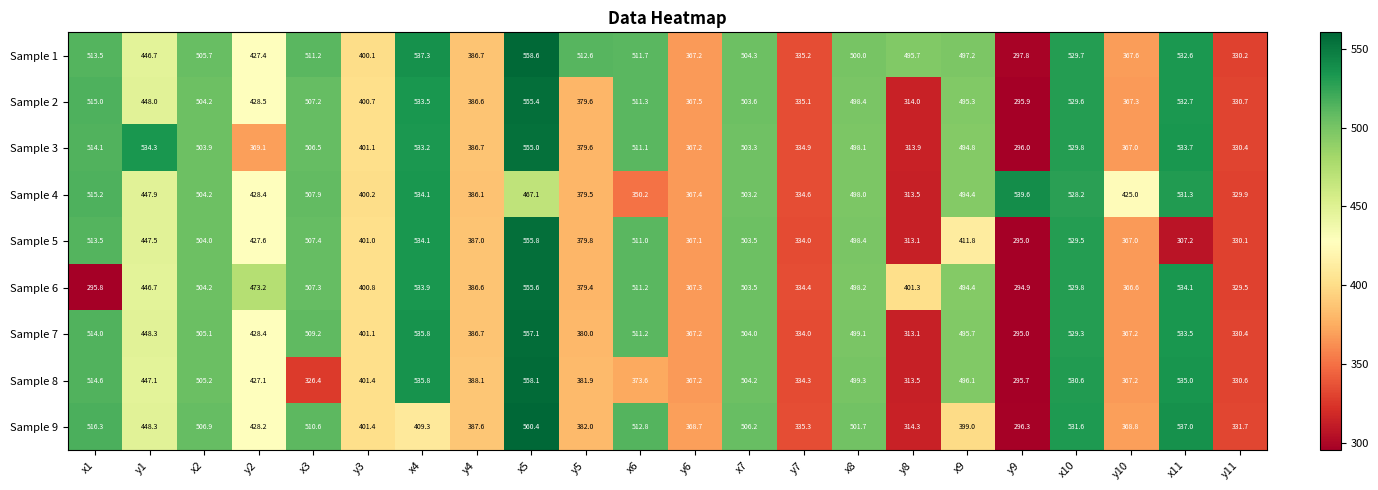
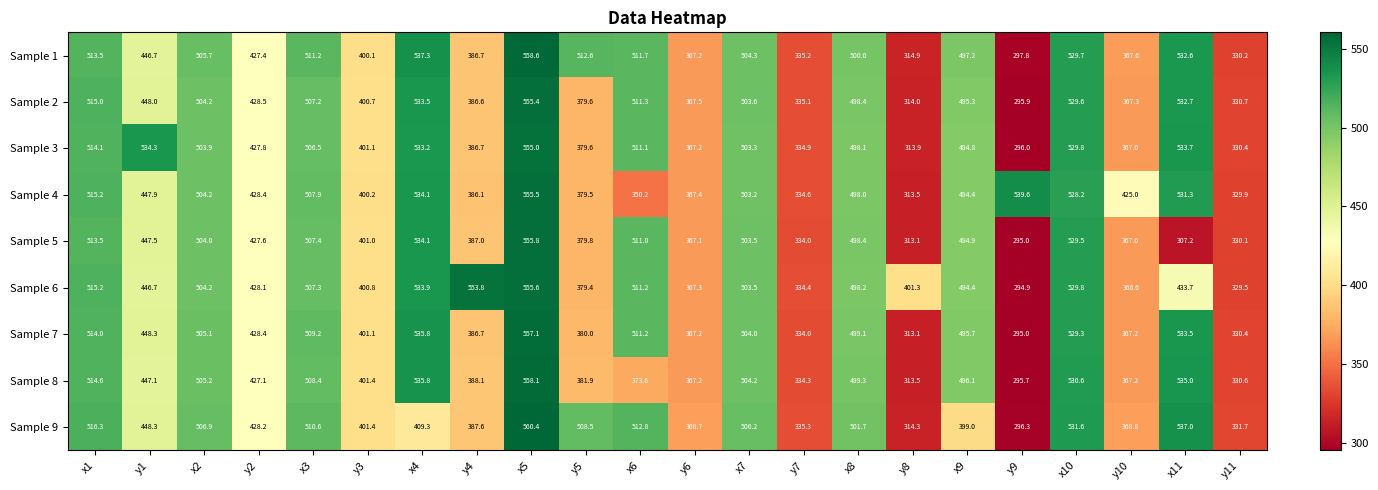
  {
    "Sample 1": {
      "x1": 513.5,
      "y1": 446.7,
      "x2": 505.7,
      "y2": 427.4,
      "x3": 511.2,
      "y3": 400.1,
      "x4": 537.3,
      "y4": 386.7,
      "x5": 558.6,
      "y5": 512.6,
      "x6": 511.7,
      "y6": 367.2,
      "x7": 504.3,
      "y7": 335.2,
      "x8": 500.0,
-     "y8": 495.7,
+     "y8": 314.9,
      "x9": 497.2,
      "y9": 297.8,
      "x10": 529.7,
      "y10": 367.6,
      "x11": 532.6,
      "y11": 330.2
    },
    "Sample 2": {
      "x1": 515.0,
      "y1": 448.0,
      "x2": 504.2,
      "y2": 428.5,
      "x3": 507.2,
      "y3": 400.7,
      "x4": 533.5,
      "y4": 386.6,
      "x5": 555.4,
      "y5": 379.6,
      "x6": 511.3,
      "y6": 367.5,
      "x7": 503.6,
      "y7": 335.1,
      "x8": 498.4,
      "y8": 314.0,
      "x9": 495.3,
      "y9": 295.9,
      "x10": 529.6,
      "y10": 367.3,
      "x11": 532.7,
      "y11": 330.7
    },
    "Sample 3": {
      "x1": 514.1,
      "y1": 534.3,
      "x2": 503.9,
-     "y2": 369.1,
+     "y2": 427.8,
      "x3": 506.5,
      "y3": 401.1,
      "x4": 533.2,
      "y4": 386.7,
      "x5": 555.0,
      "y5": 379.6,
      "x6": 511.1,
      "y6": 367.2,
      "x7": 503.3,
      "y7": 334.9,
      "x8": 498.1,
      "y8": 313.9,
      "x9": 494.8,
      "y9": 296.0,
      "x10": 529.8,
      "y10": 367.0,
      "x11": 533.7,
      "y11": 330.4
    },
    "Sample 4": {
      "x1": 515.2,
      "y1": 447.9,
      "x2": 504.2,
      "y2": 428.4,
      "x3": 507.9,
      "y3": 400.2,
      "x4": 534.1,
      "y4": 386.1,
-     "x5": 467.1,
+     "x5": 555.5,
      "y5": 379.5,
      "x6": 350.2,
      "y6": 367.4,
      "x7": 503.2,
      "y7": 334.6,
      "x8": 498.0,
      "y8": 313.5,
      "x9": 494.4,
      "y9": 539.6,
      "x10": 528.2,
      "y10": 425.0,
      "x11": 531.3,
      "y11": 329.9
    },
    "Sample 5": {
      "x1": 513.5,
      "y1": 447.5,
      "x2": 504.0,
      "y2": 427.6,
      "x3": 507.4,
      "y3": 401.0,
      "x4": 534.1,
      "y4": 387.0,
      "x5": 555.8,
      "y5": 379.8,
      "x6": 511.0,
      "y6": 367.1,
      "x7": 503.5,
      "y7": 334.0,
      "x8": 498.4,
      "y8": 313.1,
-     "x9": 411.8,
+     "x9": 494.9,
      "y9": 295.0,
      "x10": 529.5,
      "y10": 367.0,
      "x11": 307.2,
      "y11": 330.1
    },
    "Sample 6": {
-     "x1": 295.8,
+     "x1": 515.2,
      "y1": 446.7,
      "x2": 504.2,
-     "y2": 473.2,
+     "y2": 428.1,
      "x3": 507.3,
      "y3": 400.8,
      "x4": 533.9,
-     "y4": 386.6,
+     "y4": 553.8,
      "x5": 555.6,
      "y5": 379.4,
      "x6": 511.2,
      "y6": 367.3,
      "x7": 503.5,
      "y7": 334.4,
      "x8": 498.2,
      "y8": 401.3,
      "x9": 494.4,
      "y9": 294.9,
      "x10": 529.8,
      "y10": 366.6,
-     "x11": 534.1,
+     "x11": 433.7,
      "y11": 329.5
    },
    "Sample 7": {
      "x1": 514.0,
      "y1": 448.3,
      "x2": 505.1,
      "y2": 428.4,
      "x3": 509.2,
      "y3": 401.1,
      "x4": 535.8,
      "y4": 386.7,
      "x5": 557.1,
      "y5": 380.0,
      "x6": 511.2,
      "y6": 367.2,
      "x7": 504.0,
      "y7": 334.0,
      "x8": 499.1,
      "y8": 313.1,
      "x9": 495.7,
      "y9": 295.0,
      "x10": 529.3,
      "y10": 367.2,
      "x11": 533.5,
      "y11": 330.4
    },
    "Sample 8": {
      "x1": 514.6,
      "y1": 447.1,
      "x2": 505.2,
      "y2": 427.1,
-     "x3": 326.4,
+     "x3": 508.4,
      "y3": 401.4,
      "x4": 535.8,
      "y4": 388.1,
      "x5": 558.1,
      "y5": 381.9,
      "x6": 373.6,
      "y6": 367.2,
      "x7": 504.2,
      "y7": 334.3,
      "x8": 499.3,
      "y8": 313.5,
      "x9": 496.1,
      "y9": 295.7,
      "x10": 530.6,
      "y10": 367.2,
      "x11": 535.0,
      "y11": 330.6
    },
    "Sample 9": {
      "x1": 516.3,
      "y1": 448.3,
      "x2": 506.9,
      "y2": 428.2,
      "x3": 510.6,
      "y3": 401.4,
      "x4": 409.3,
      "y4": 387.6,
      "x5": 560.4,
-     "y5": 382.0,
+     "y5": 508.5,
      "x6": 512.8,
      "y6": 368.7,
      "x7": 506.2,
      "y7": 335.3,
      "x8": 501.7,
      "y8": 314.3,
      "x9": 399.0,
      "y9": 296.3,
      "x10": 531.6,
      "y10": 368.8,
      "x11": 537.0,
      "y11": 331.7
    }
  }
